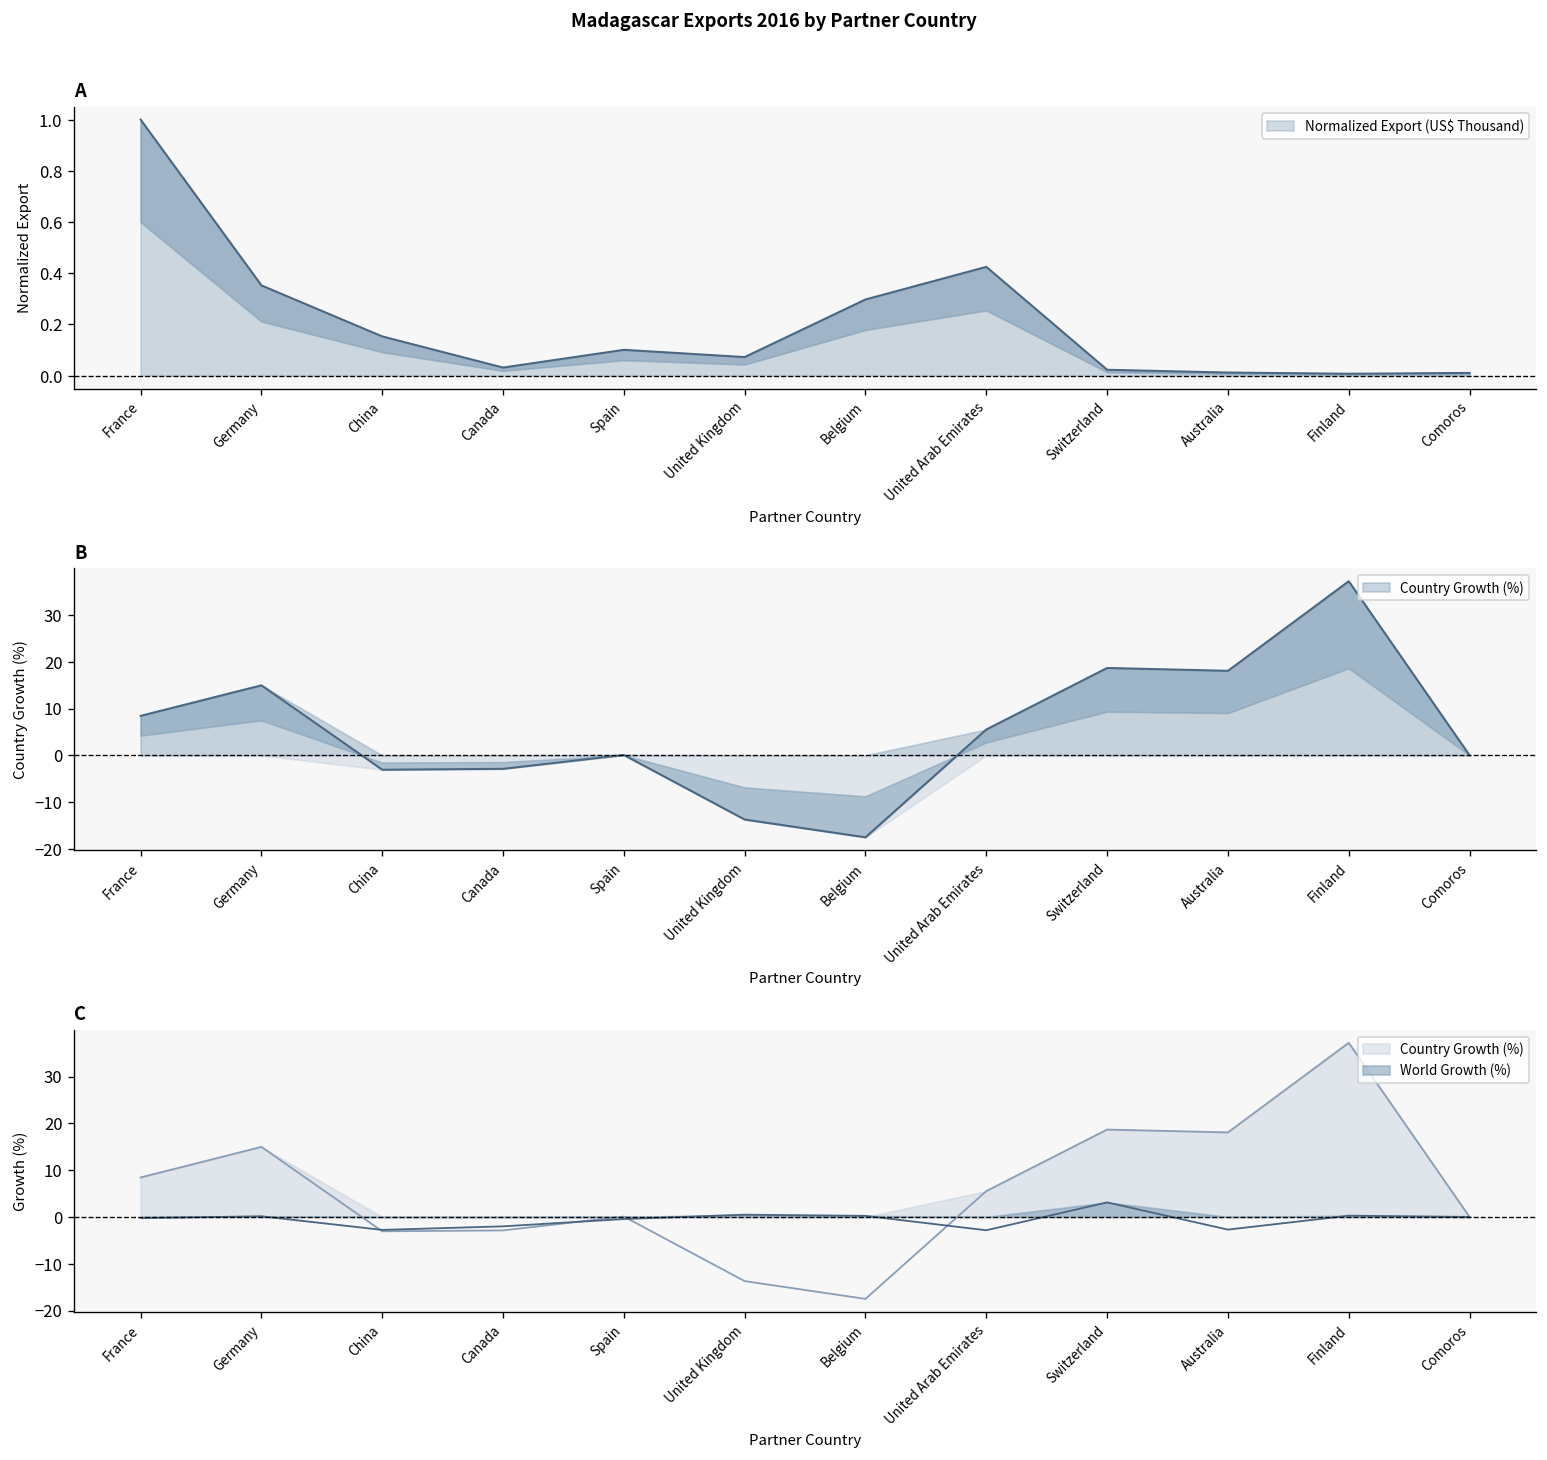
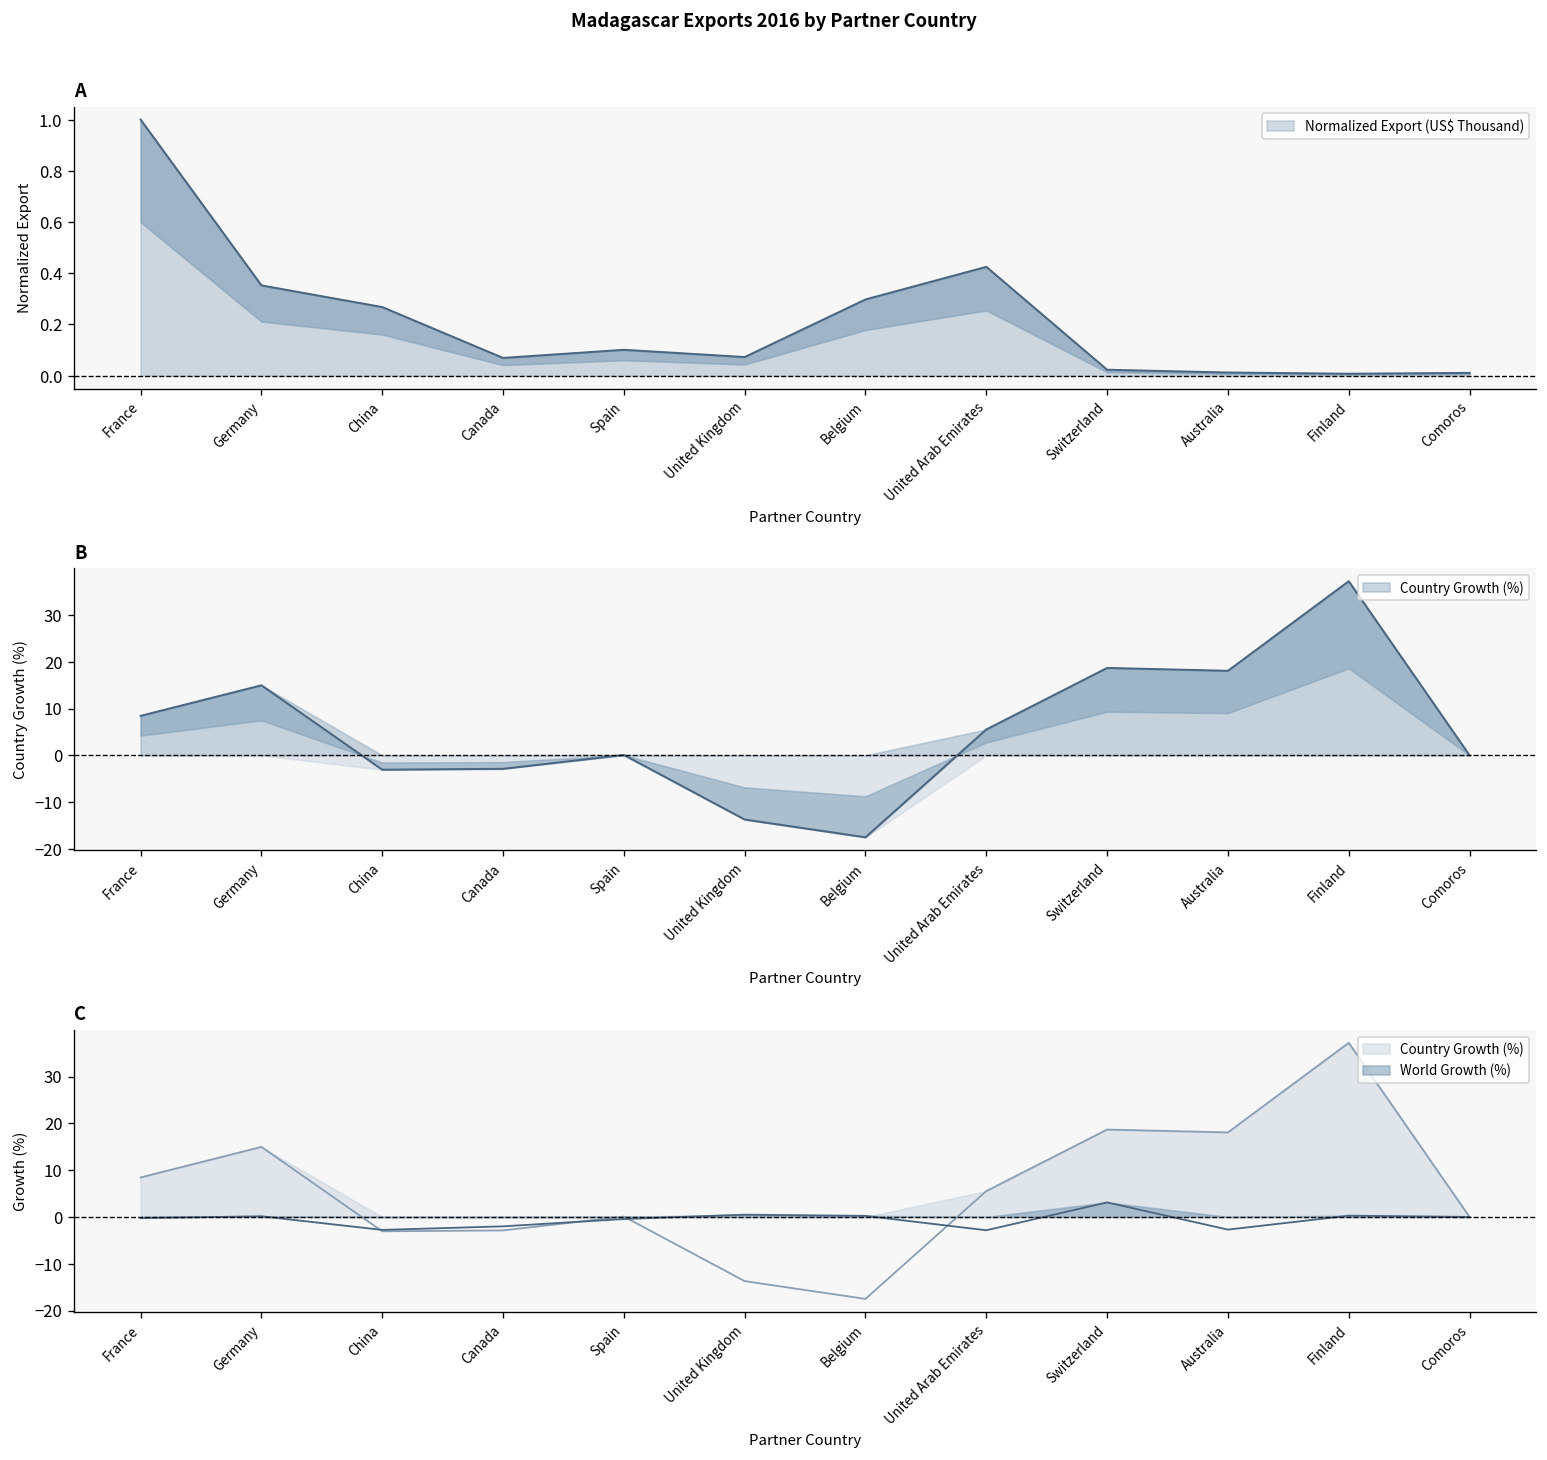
  {
    "A": {
      "France": 1.00,
      "Germany": 0.35,
-     "China": 0.15,
-     "Canada": 0.03,
+     "China": 0.27,
+     "Canada": 0.07,
      "Spain": 0.10,
      "United Kingdom": 0.07,
      "Belgium": 0.30,
      "United Arab Emirates": 0.43,
      "Switzerland": 0.02,
      "Australia": 0.01,
      "Finland": 0.01,
      "Comoros": 0.01
    }
  }
